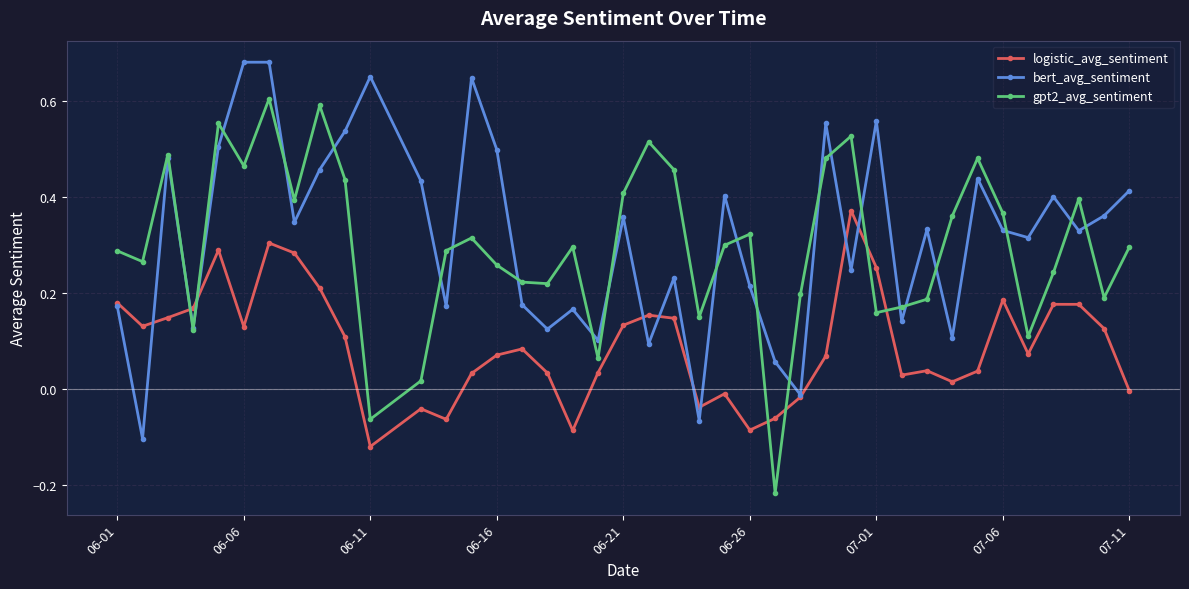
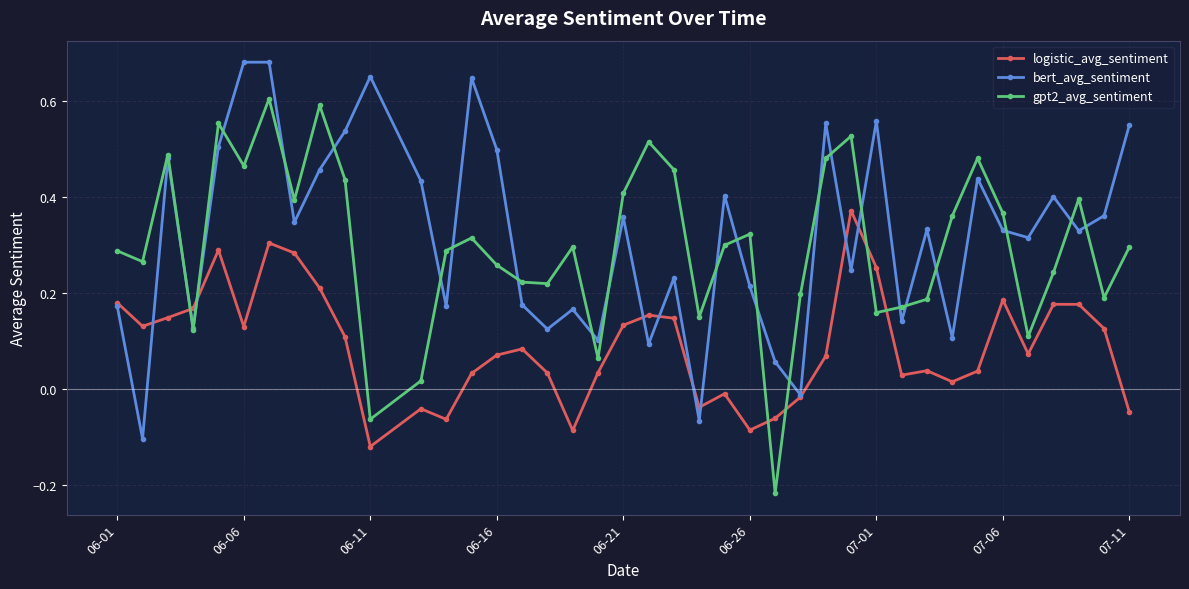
  {
    "logistic_avg_sentiment": {
      "06-01": 0.18,
      "06-06": 0.13,
      "06-11": -0.12,
      "06-16": 0.07,
      "06-21": 0.13,
      "06-26": -0.09,
      "07-01": 0.25,
      "07-06": 0.19,
-     "07-11": 0.00
+     "07-11": -0.05
    },
    "bert_avg_sentiment": {
      "06-01": 0.17,
      "06-06": 0.68,
      "06-11": 0.65,
      "06-16": 0.50,
      "06-21": 0.36,
      "06-26": 0.21,
      "07-01": 0.56,
      "07-06": 0.33,
-     "07-11": 0.41
+     "07-11": 0.55
    },
    "gpt2_avg_sentiment": {
      "06-01": 0.29,
      "06-06": 0.46,
      "06-11": -0.06,
      "06-16": 0.26,
      "06-21": 0.41,
      "06-26": 0.32,
      "07-01": 0.16,
      "07-06": 0.37,
      "07-11": 0.30
    }
  }
